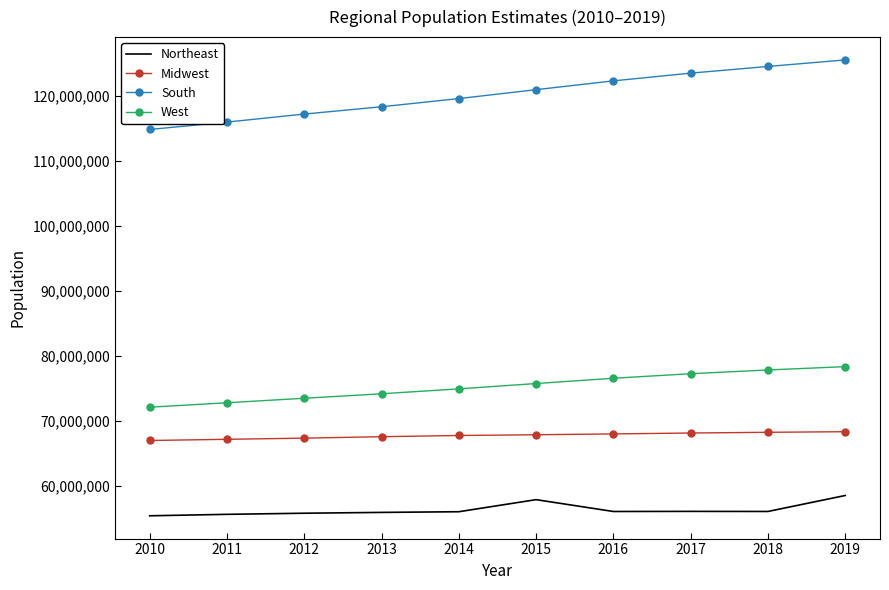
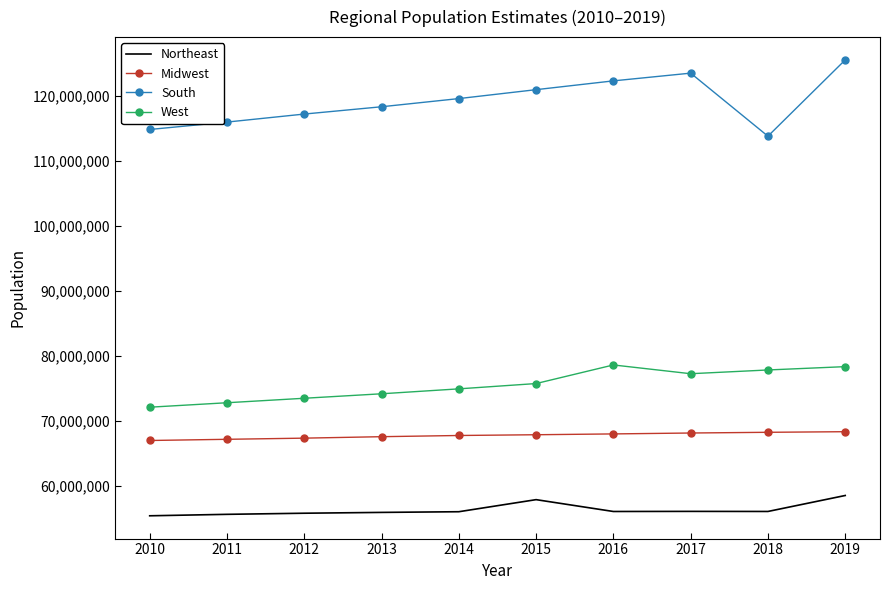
  {
    "Northeast": {
      "2010": "55,000,000",
      "2011": "56,000,000",
      "2012": "56,000,000",
      "2013": "56,000,000",
      "2014": "56,000,000",
      "2015": "58,000,000",
      "2016": "56,000,000",
      "2017": "56,000,000",
      "2018": "56,000,000",
      "2019": "59,000,000"
    },
    "Midwest": {
      "2010": "67,000,000",
      "2011": "67,000,000",
      "2012": "67,000,000",
      "2013": "68,000,000",
      "2014": "68,000,000",
      "2015": "68,000,000",
      "2016": "68,000,000",
      "2017": "68,000,000",
      "2018": "68,000,000",
      "2019": "68,000,000"
    },
    "South": {
      "2010": "115,000,000",
      "2011": "116,000,000",
      "2012": "117,000,000",
      "2013": "118,000,000",
      "2014": "120,000,000",
      "2015": "121,000,000",
      "2016": "122,000,000",
      "2017": "124,000,000",
-     "2018": "125,000,000",
+     "2018": "114,000,000",
      "2019": "126,000,000"
    },
    "West": {
      "2010": "72,000,000",
      "2011": "73,000,000",
      "2012": "73,000,000",
      "2013": "74,000,000",
      "2014": "75,000,000",
      "2015": "76,000,000",
-     "2016": "77,000,000",
+     "2016": "79,000,000",
      "2017": "77,000,000",
      "2018": "78,000,000",
      "2019": "78,000,000"
    }
  }
